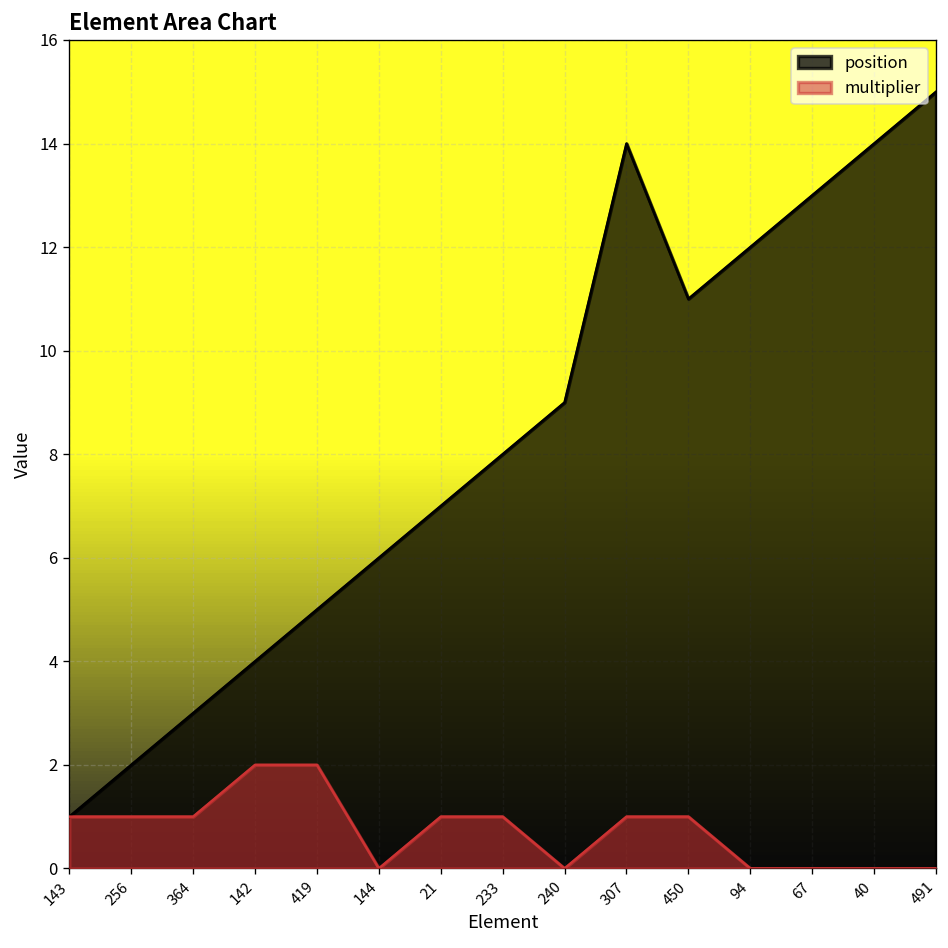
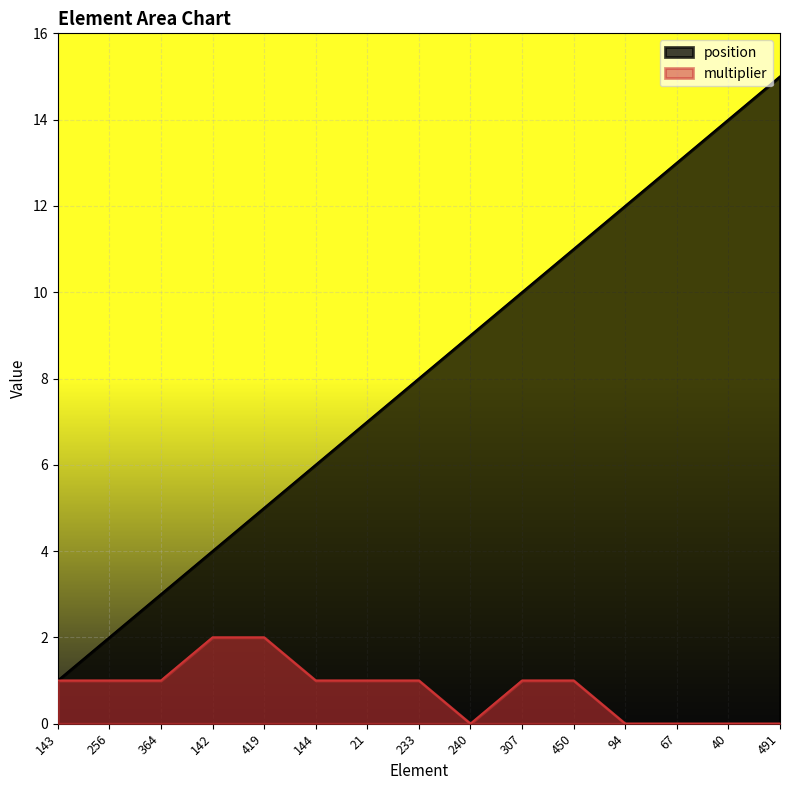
  {
    "position": {
      "256": 2,
      "364": 3,
      "142": 4,
      "419": 5,
      "144": 6,
      "21": 7,
      "233": 8,
      "240": 9,
-     "307": 14,
+     "307": 10,
      "450": 11,
      "94": 12,
      "67": 13,
      "40": 14,
      "491": 15
    },
    "multiplier": {
      "256": 1,
      "364": 1,
      "142": 2,
      "419": 2,
-     "144": 0,
+     "144": 1,
      "21": 1,
      "233": 1,
      "240": 0,
      "307": 1,
      "450": 1,
      "94": 0,
      "67": 0,
      "40": 0,
      "491": 0
    }
  }
